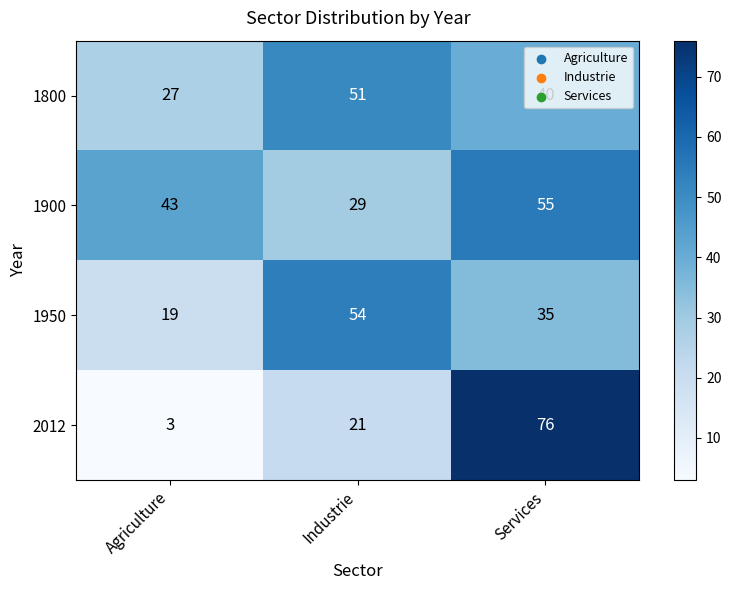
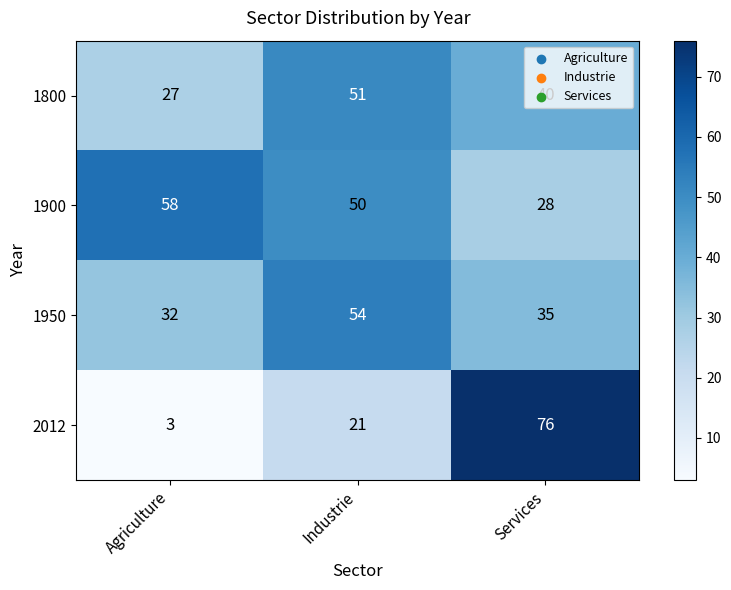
  {
    "1800": {
      "Agriculture": 27,
      "Industrie": 51
    },
    "1900": {
-     "Agriculture": 43,
-     "Industrie": 29,
-     "Services": 55
+     "Agriculture": 58,
+     "Industrie": 50,
+     "Services": 28
    },
    "1950": {
-     "Agriculture": 19,
+     "Agriculture": 32,
      "Industrie": 54,
      "Services": 35
    },
    "2012": {
      "Agriculture": 3,
      "Industrie": 21,
      "Services": 76
    }
  }
